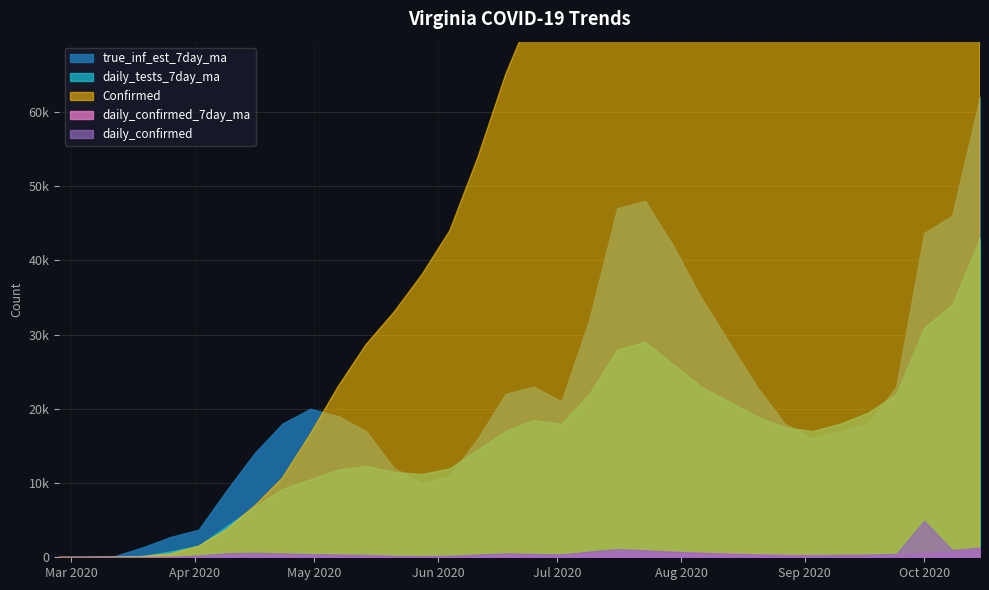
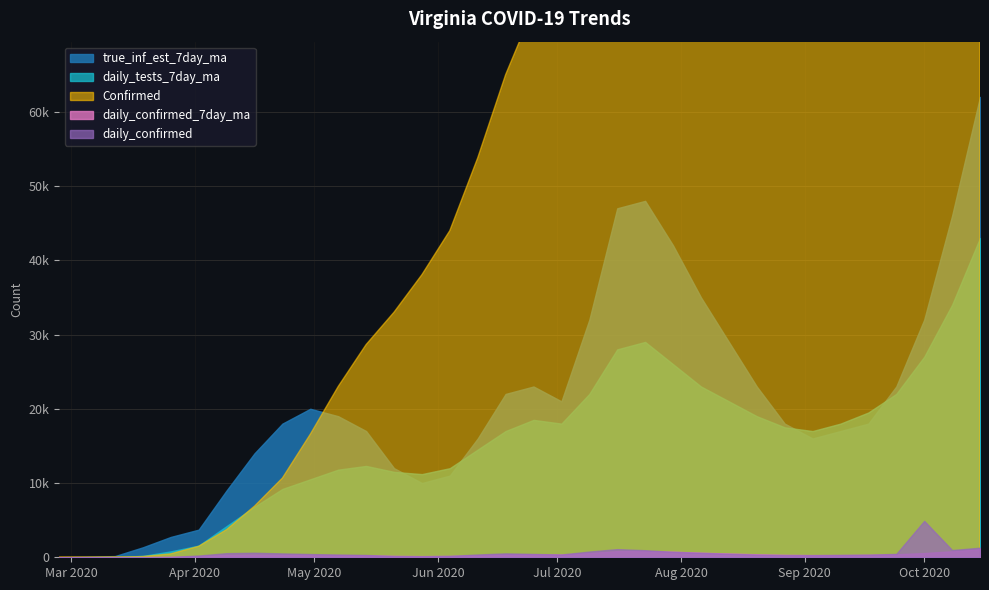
  {
    "true_inf_est_7day_ma": {
-     "Oct 2020": 44000
+     "Oct 2020": 32000
    },
    "daily_tests_7day_ma": {
-     "Oct 2020": 31000
+     "Oct 2020": 27000
    },
    "daily_confirmed_7day_ma": {
      "Oct 2020": 1000
    },
    "daily_confirmed": {
      "Oct 2020": 5000
    }
  }
